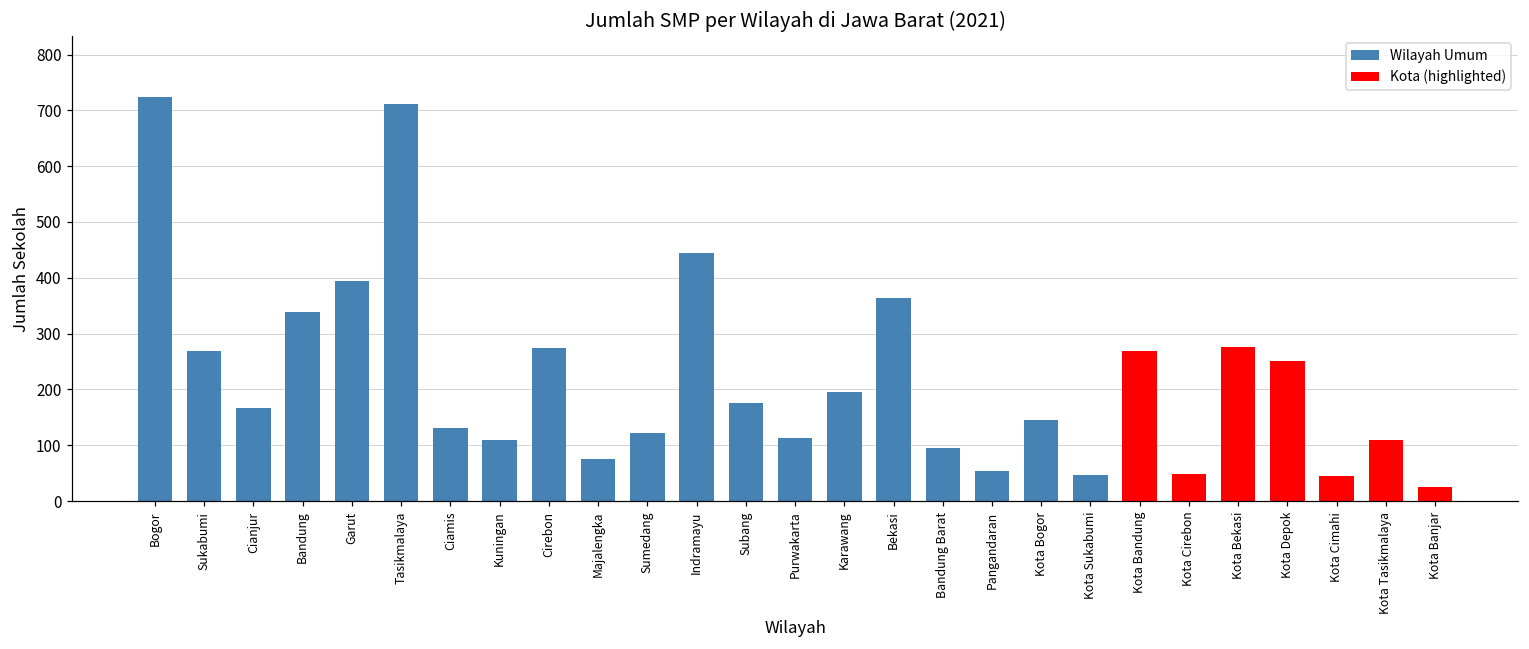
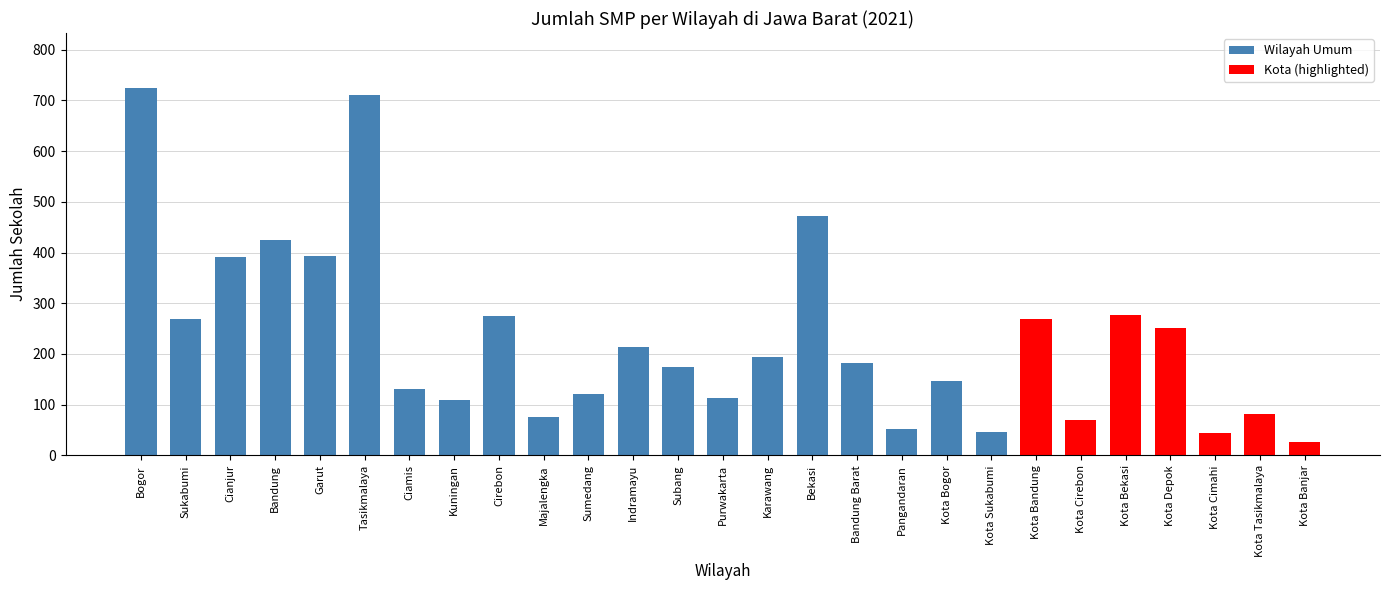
  {
    "Bogor": 720,
    "Sukabumi": 270,
-   "Cianjur": 170,
-   "Bandung": 340,
+   "Cianjur": 390,
+   "Bandung": 420,
    "Garut": 390,
    "Tasikmalaya": 710,
    "Ciamis": 130,
    "Kuningan": 110,
    "Cirebon": 270,
    "Majalengka": 80,
    "Sumedang": 120,
-   "Indramayu": 440,
+   "Indramayu": 210,
    "Subang": 180,
    "Purwakarta": 110,
    "Karawang": 200,
-   "Bekasi": 360,
-   "Bandung Barat": 100,
+   "Bekasi": 470,
+   "Bandung Barat": 180,
    "Pangandaran": 50,
    "Kota Bogor": 150,
    "Kota Sukabumi": 50,
    "Kota Bandung": 270,
-   "Kota Cirebon": 50,
+   "Kota Cirebon": 70,
    "Kota Bekasi": 280,
    "Kota Depok": 250,
    "Kota Cimahi": 50,
-   "Kota Tasikmalaya": 110,
+   "Kota Tasikmalaya": 80,
    "Kota Banjar": 30
  }
